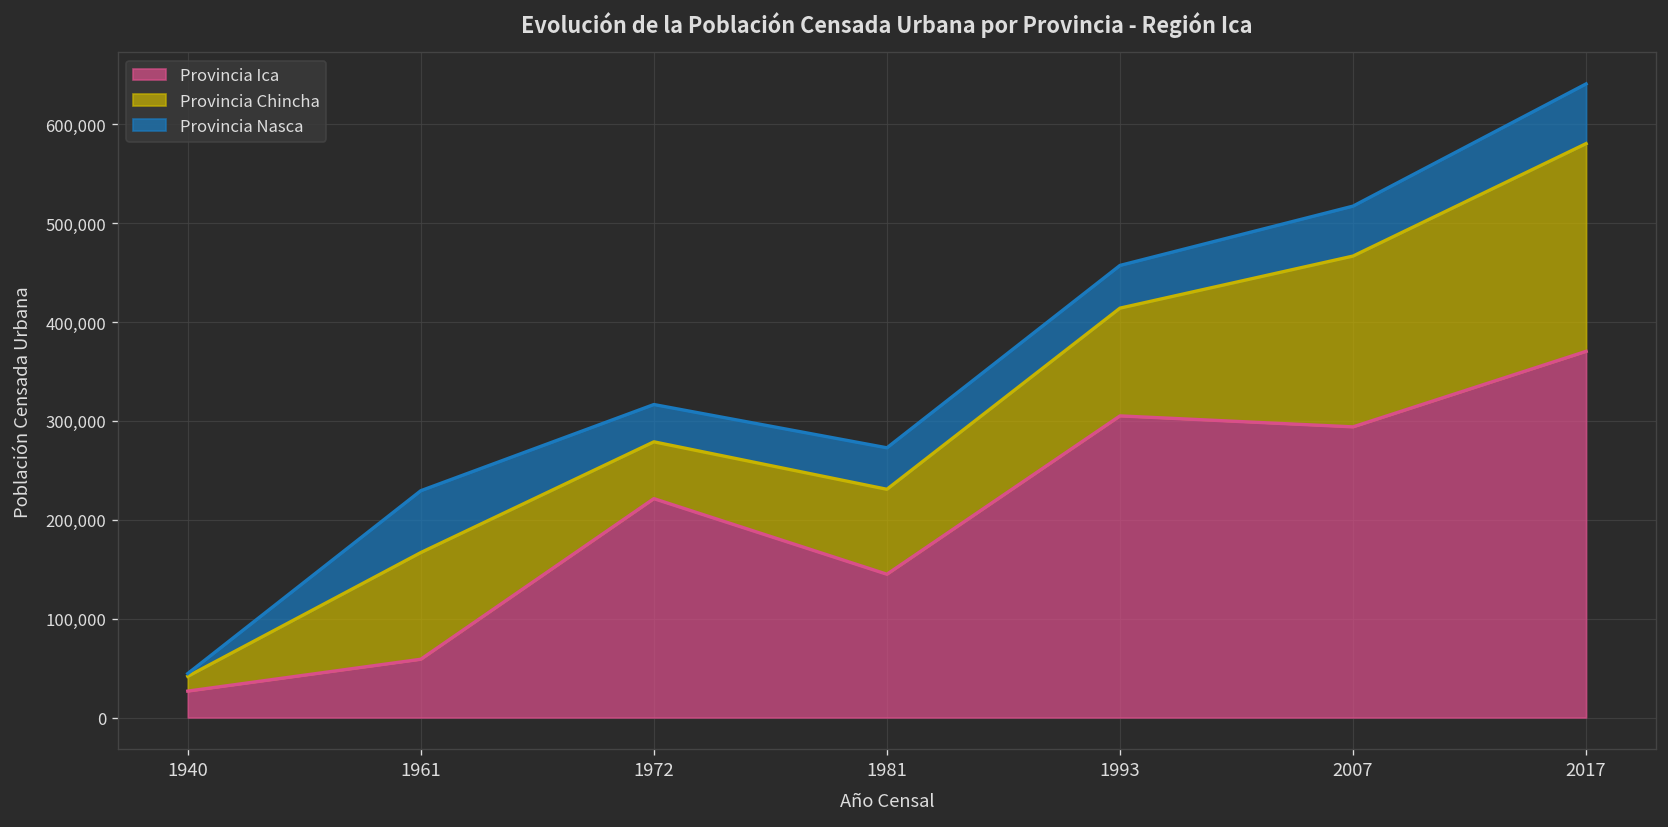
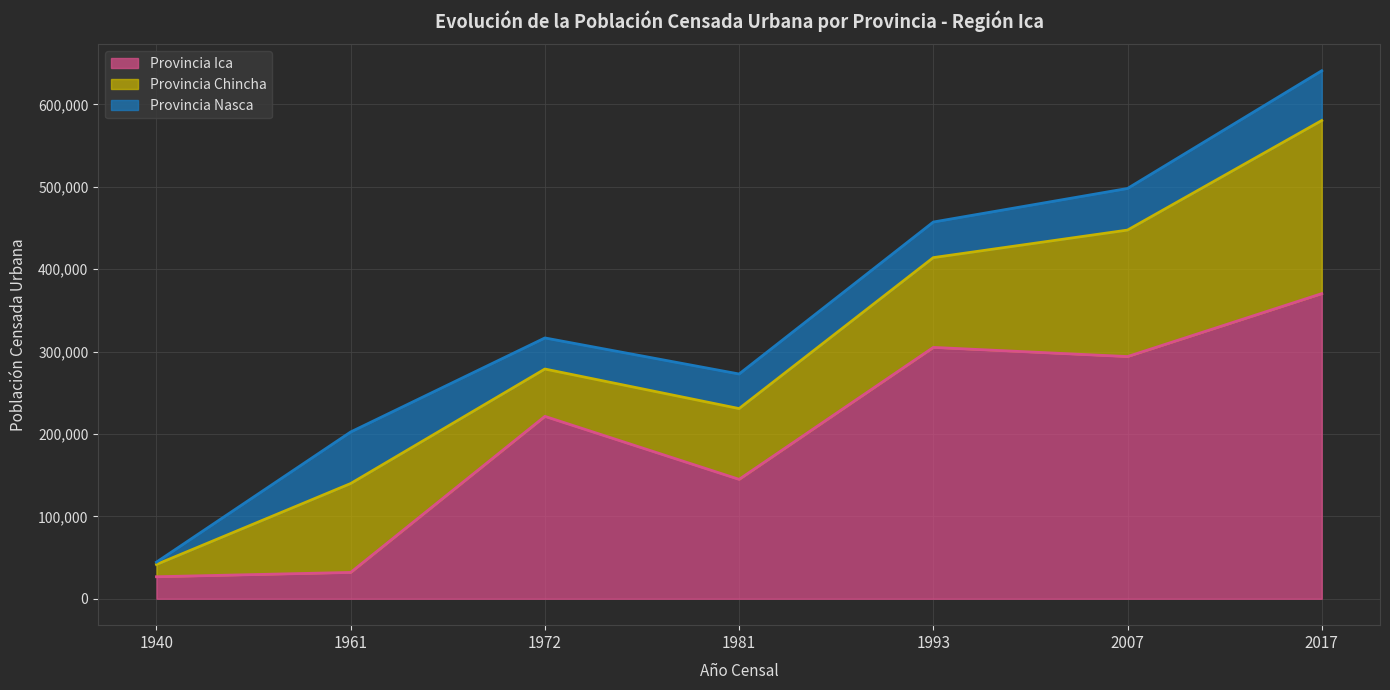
  {
    "Provincia Ica": {
      "1940": "30,000",
-     "1961": "60,000",
+     "1961": "30,000",
      "1972": "220,000",
      "1981": "140,000",
      "1993": "310,000",
      "2007": "290,000",
      "2017": "370,000"
    },
    "Provincia Chincha": {
      "1961": "110,000",
      "1972": "60,000",
      "1981": "90,000",
      "1993": "110,000",
-     "2007": "170,000",
+     "2007": "150,000",
      "2017": "210,000"
    },
    "Provincia Nasca": {
      "1961": "60,000",
      "1972": "40,000",
      "1981": "40,000",
      "1993": "40,000",
      "2007": "50,000",
      "2017": "60,000"
    }
  }
